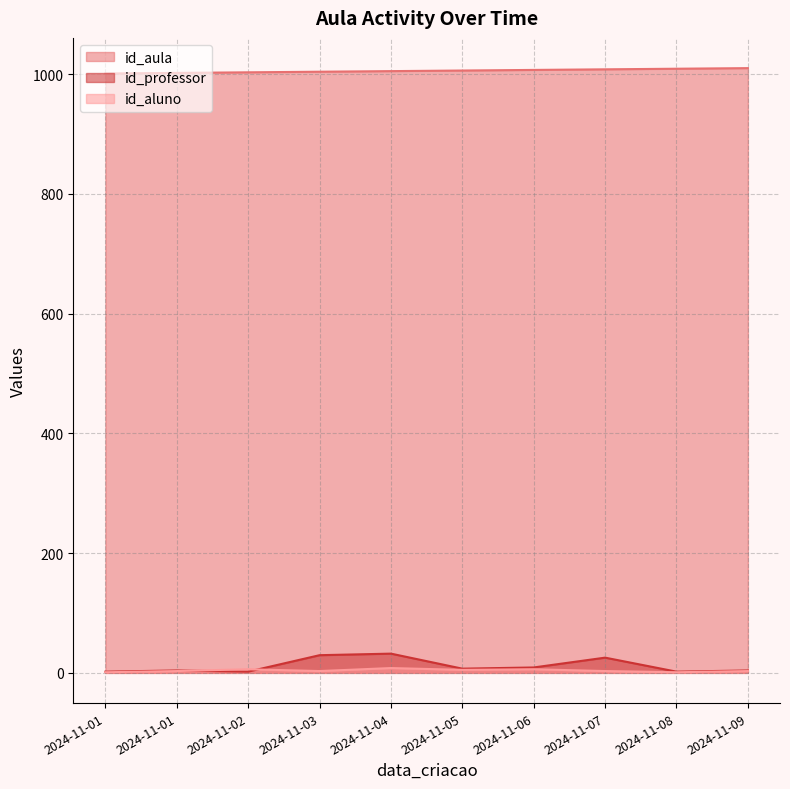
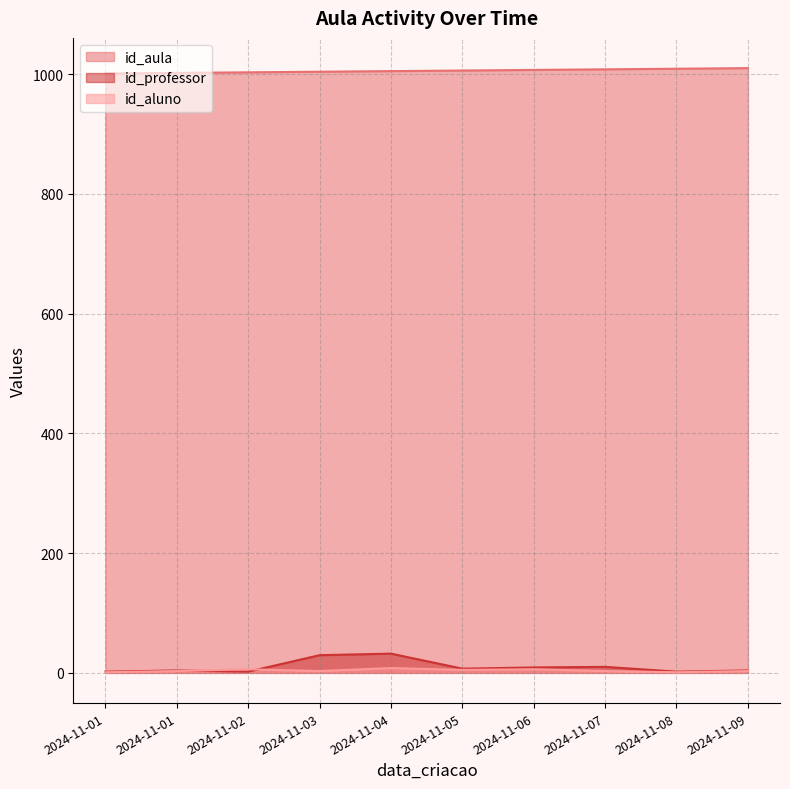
  {
    "id_professor": {
      "2024-11-03": 30,
      "2024-11-04": 30,
-     "2024-11-07": 30
+     "2024-11-07": 10
    }
  }
